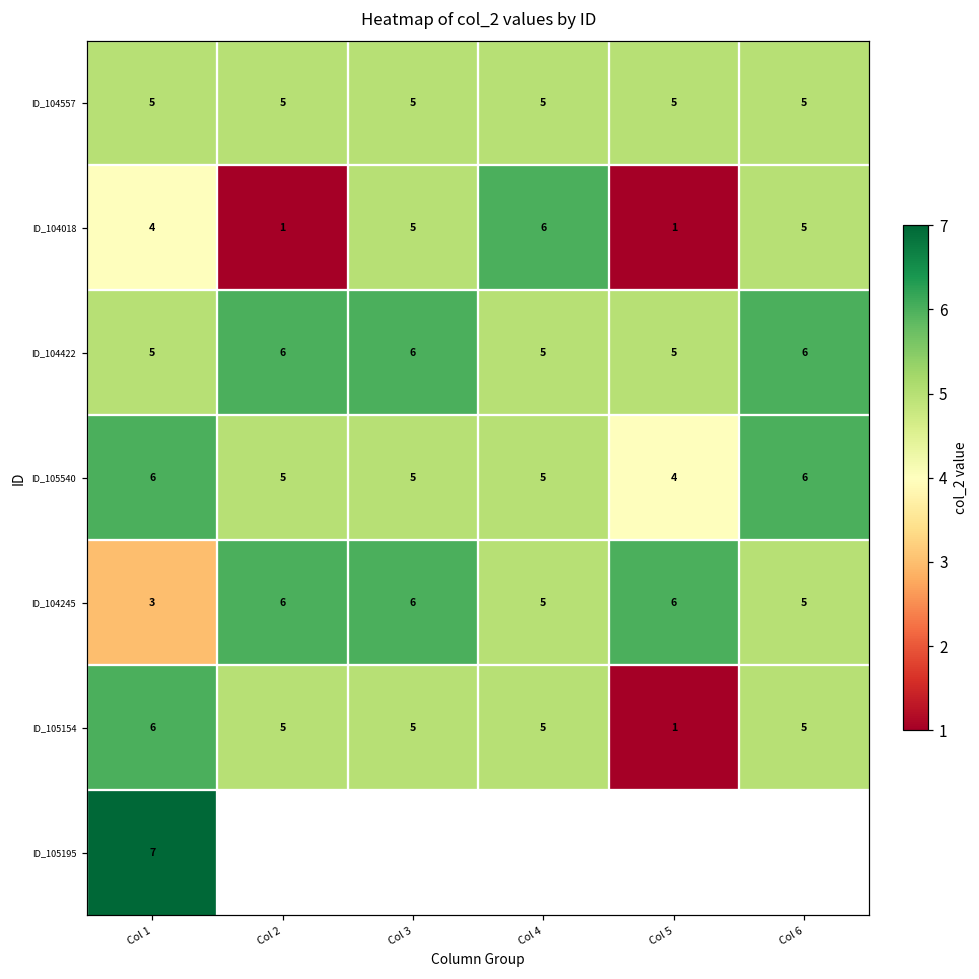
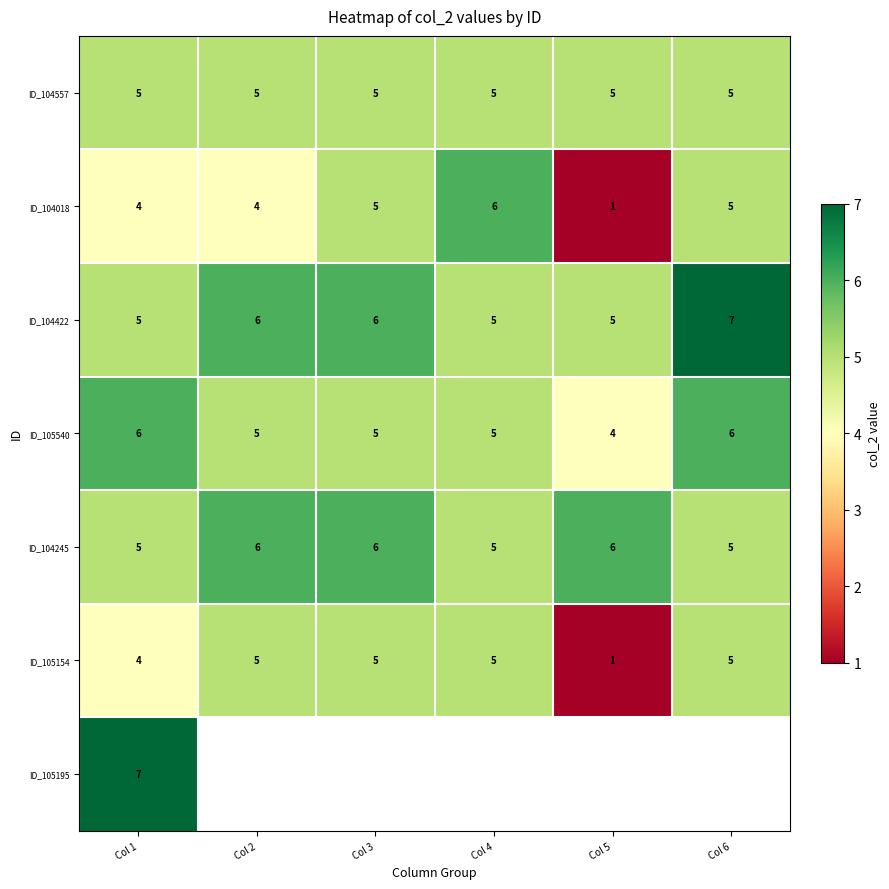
  {
    "ID_104557": {
      "Col 1": 5,
      "Col 2": 5,
      "Col 3": 5,
      "Col 4": 5,
      "Col 5": 5,
      "Col 6": 5
    },
    "ID_104018": {
      "Col 1": 4,
-     "Col 2": 1,
+     "Col 2": 4,
      "Col 3": 5,
      "Col 4": 6,
      "Col 5": 1,
      "Col 6": 5
    },
    "ID_104422": {
      "Col 1": 5,
      "Col 2": 6,
      "Col 3": 6,
      "Col 4": 5,
      "Col 5": 5,
-     "Col 6": 6
+     "Col 6": 7
    },
    "ID_105540": {
      "Col 1": 6,
      "Col 2": 5,
      "Col 3": 5,
      "Col 4": 5,
      "Col 5": 4,
      "Col 6": 6
    },
    "ID_104245": {
-     "Col 1": 3,
+     "Col 1": 5,
      "Col 2": 6,
      "Col 3": 6,
      "Col 4": 5,
      "Col 5": 6,
      "Col 6": 5
    },
    "ID_105154": {
-     "Col 1": 6,
+     "Col 1": 4,
      "Col 2": 5,
      "Col 3": 5,
      "Col 4": 5,
      "Col 5": 1,
      "Col 6": 5
    },
    "ID_105195": {
      "Col 1": 7
    }
  }
